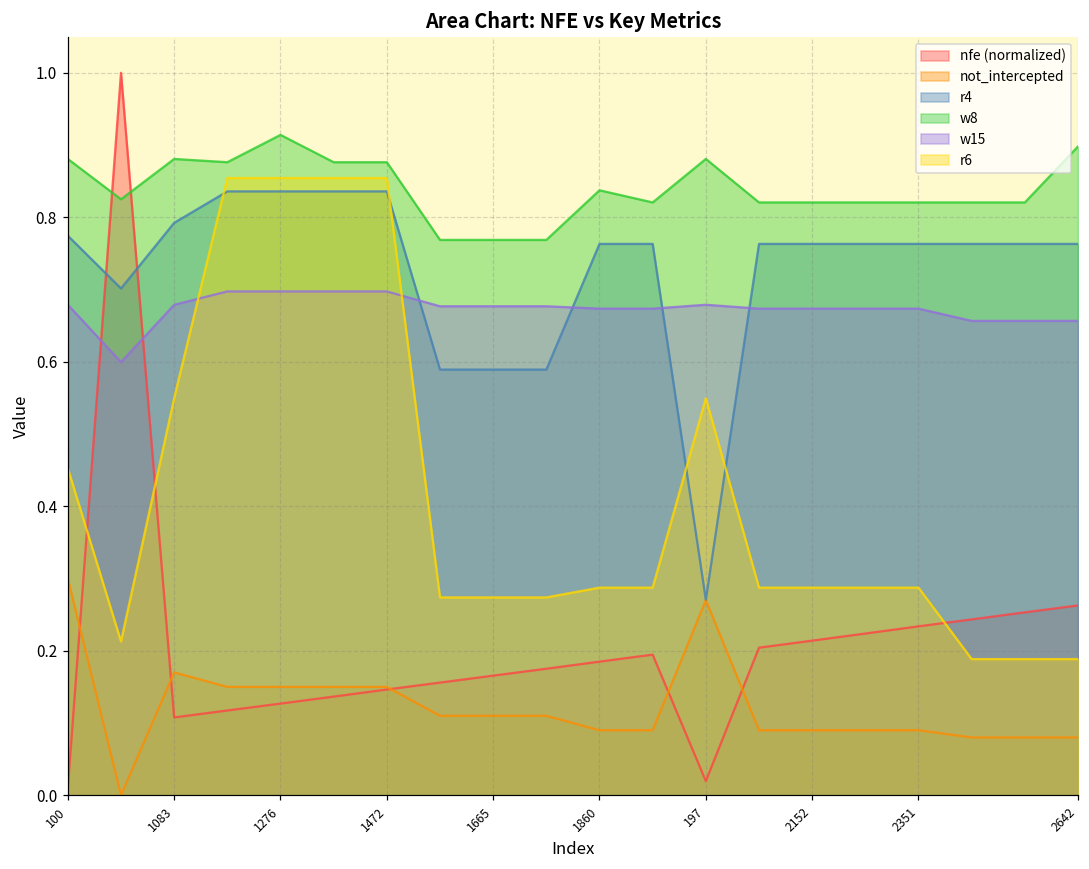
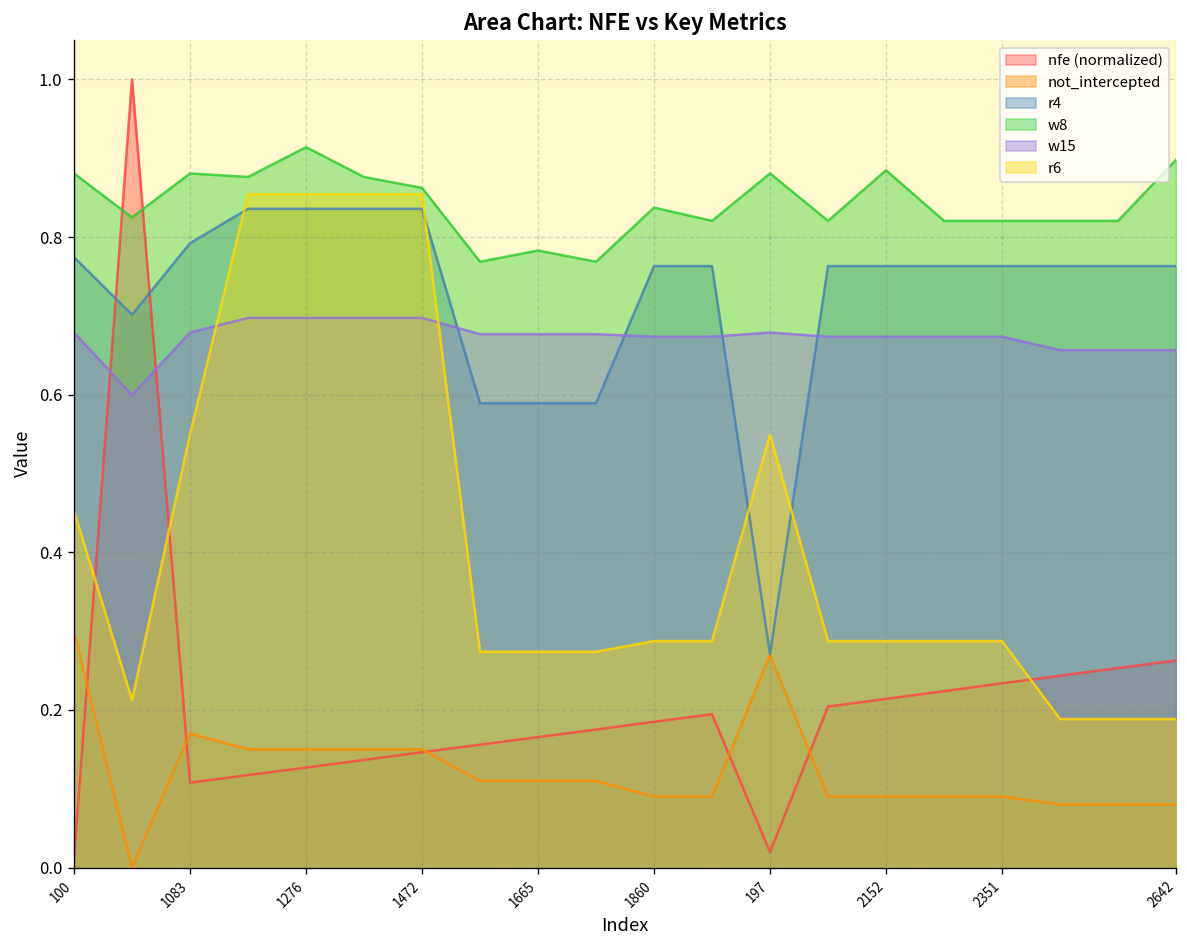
  {
    "w8": {
      "100": 0.88,
      "1083": 0.88,
      "1276": 0.91,
-     "1472": 0.88,
-     "1665": 0.77,
+     "1472": 0.86,
+     "1665": 0.78,
      "1860": 0.84,
      "197": 0.88,
-     "2152": 0.82,
+     "2152": 0.88,
      "2351": 0.82,
      "2642": 0.90
    }
  }
